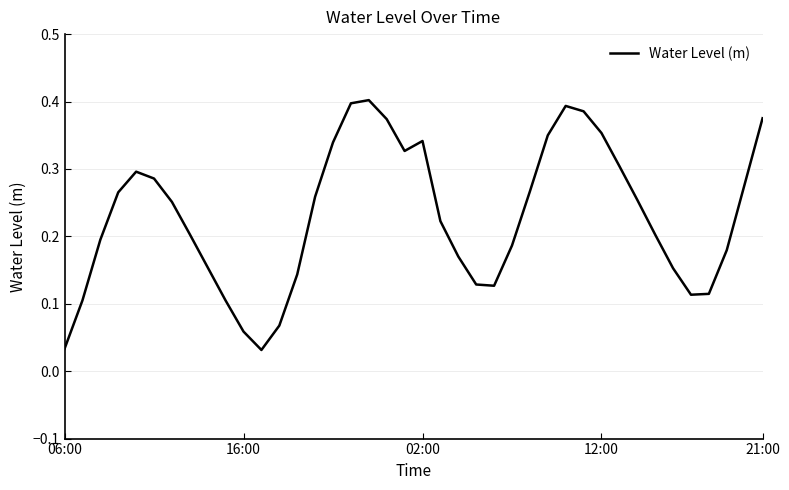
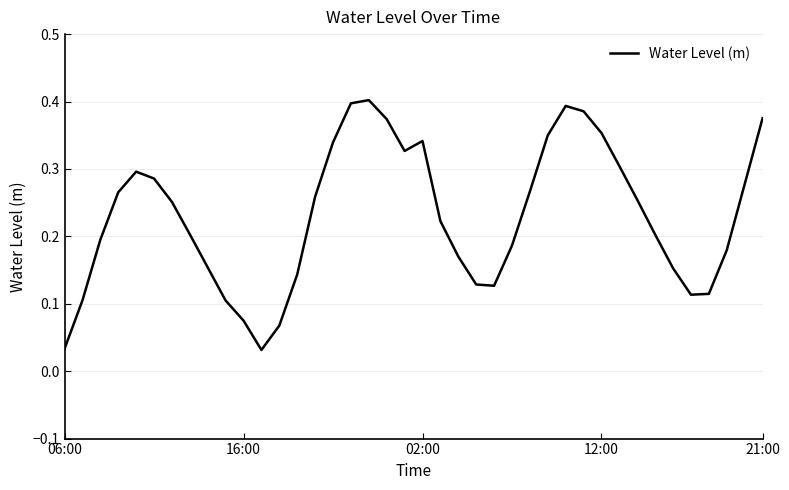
  {
    "06:00": 0.03,
-   "16:00": 0.06,
+   "16:00": 0.08,
    "02:00": 0.34,
    "12:00": 0.35,
    "21:00": 0.38
  }
